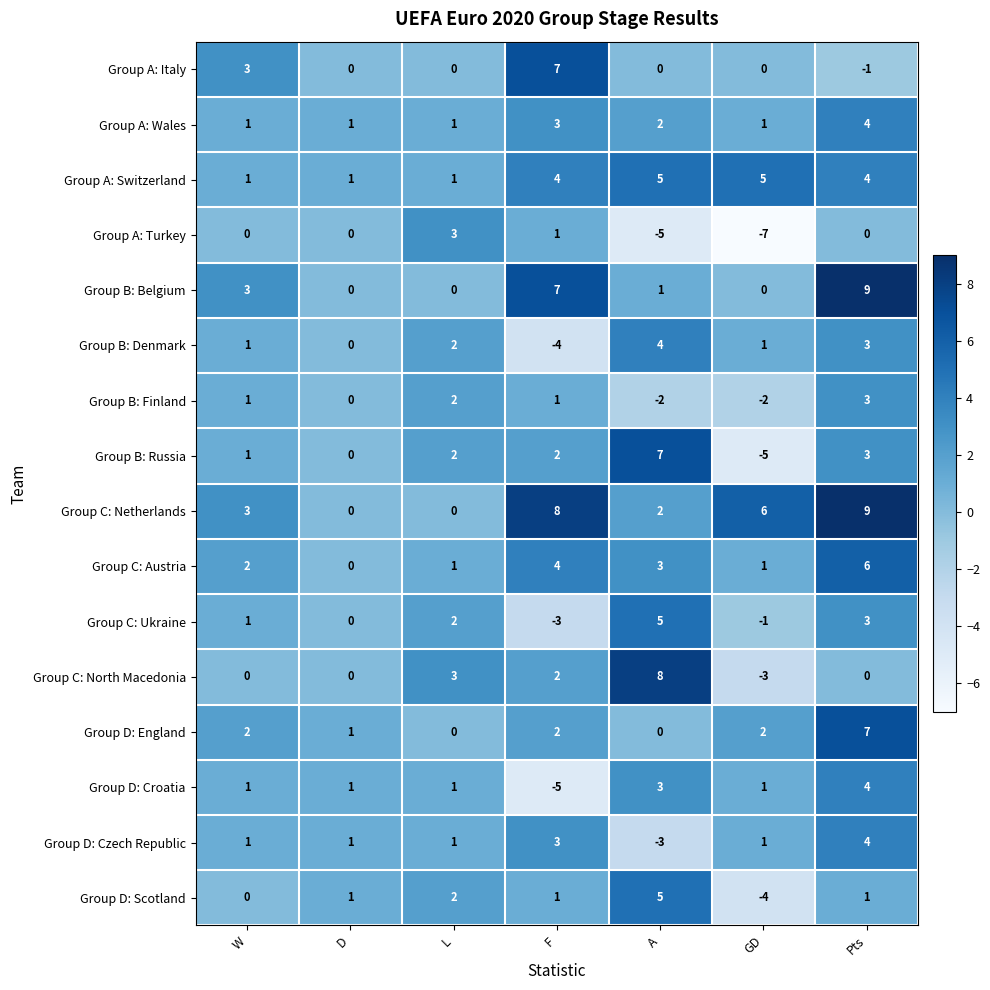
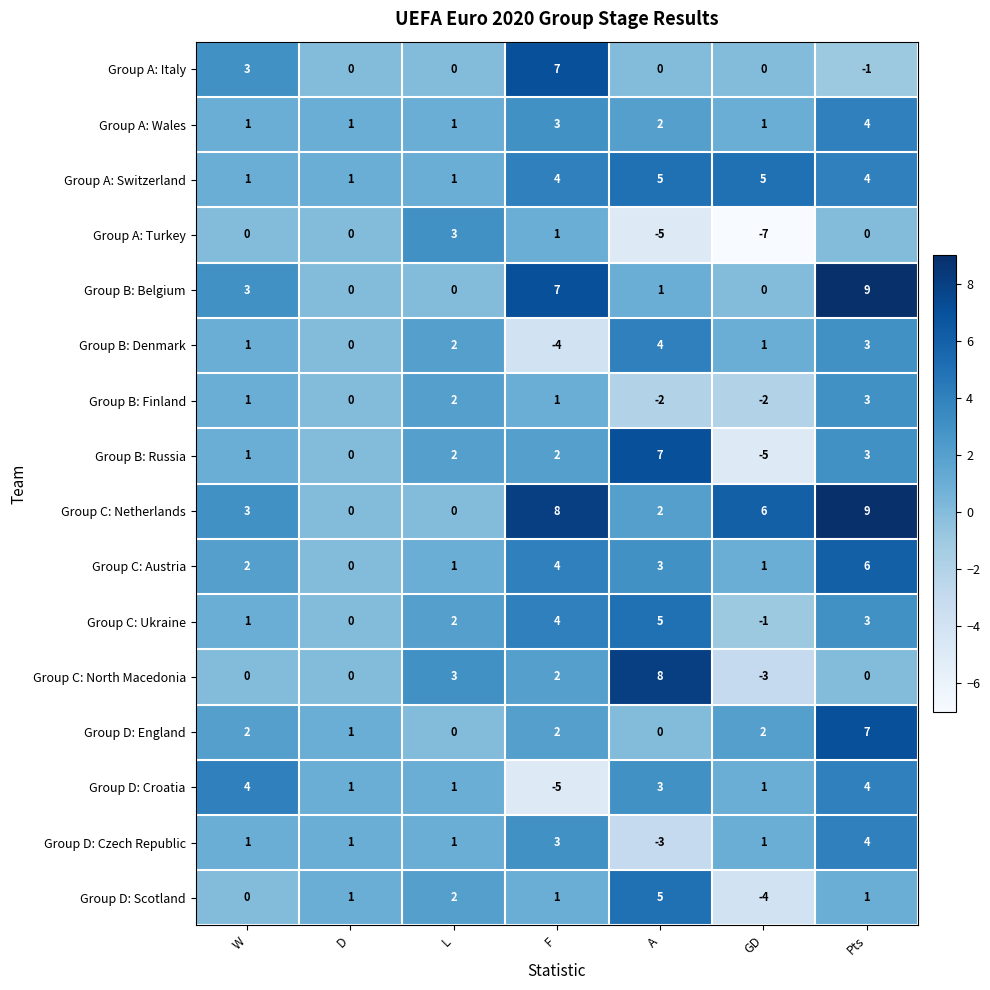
  {
    "Group A: Italy": {
      "W": 3,
      "D": 0,
      "L": 0,
      "F": 7,
      "A": 0,
      "GD": 0,
      "Pts": -1
    },
    "Group A: Wales": {
      "W": 1,
      "D": 1,
      "L": 1,
      "F": 3,
      "A": 2,
      "GD": 1,
      "Pts": 4
    },
    "Group A: Switzerland": {
      "W": 1,
      "D": 1,
      "L": 1,
      "F": 4,
      "A": 5,
      "GD": 5,
      "Pts": 4
    },
    "Group A: Turkey": {
      "W": 0,
      "D": 0,
      "L": 3,
      "F": 1,
      "A": -5,
      "GD": -7,
      "Pts": 0
    },
    "Group B: Belgium": {
      "W": 3,
      "D": 0,
      "L": 0,
      "F": 7,
      "A": 1,
      "GD": 0,
      "Pts": 9
    },
    "Group B: Denmark": {
      "W": 1,
      "D": 0,
      "L": 2,
      "F": -4,
      "A": 4,
      "GD": 1,
      "Pts": 3
    },
    "Group B: Finland": {
      "W": 1,
      "D": 0,
      "L": 2,
      "F": 1,
      "A": -2,
      "GD": -2,
      "Pts": 3
    },
    "Group B: Russia": {
      "W": 1,
      "D": 0,
      "L": 2,
      "F": 2,
      "A": 7,
      "GD": -5,
      "Pts": 3
    },
    "Group C: Netherlands": {
      "W": 3,
      "D": 0,
      "L": 0,
      "F": 8,
      "A": 2,
      "GD": 6,
      "Pts": 9
    },
    "Group C: Austria": {
      "W": 2,
      "D": 0,
      "L": 1,
      "F": 4,
      "A": 3,
      "GD": 1,
      "Pts": 6
    },
    "Group C: Ukraine": {
      "W": 1,
      "D": 0,
      "L": 2,
-     "F": -3,
+     "F": 4,
      "A": 5,
      "GD": -1,
      "Pts": 3
    },
    "Group C: North Macedonia": {
      "W": 0,
      "D": 0,
      "L": 3,
      "F": 2,
      "A": 8,
      "GD": -3,
      "Pts": 0
    },
    "Group D: England": {
      "W": 2,
      "D": 1,
      "L": 0,
      "F": 2,
      "A": 0,
      "GD": 2,
      "Pts": 7
    },
    "Group D: Croatia": {
-     "W": 1,
+     "W": 4,
      "D": 1,
      "L": 1,
      "F": -5,
      "A": 3,
      "GD": 1,
      "Pts": 4
    },
    "Group D: Czech Republic": {
      "W": 1,
      "D": 1,
      "L": 1,
      "F": 3,
      "A": -3,
      "GD": 1,
      "Pts": 4
    },
    "Group D: Scotland": {
      "W": 0,
      "D": 1,
      "L": 2,
      "F": 1,
      "A": 5,
      "GD": -4,
      "Pts": 1
    }
  }
